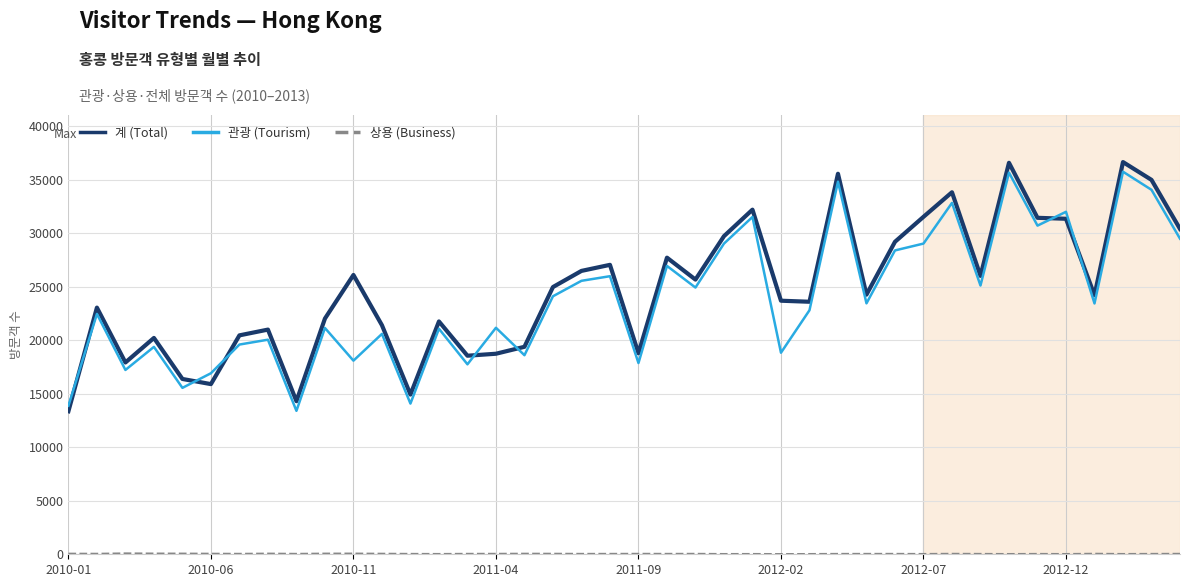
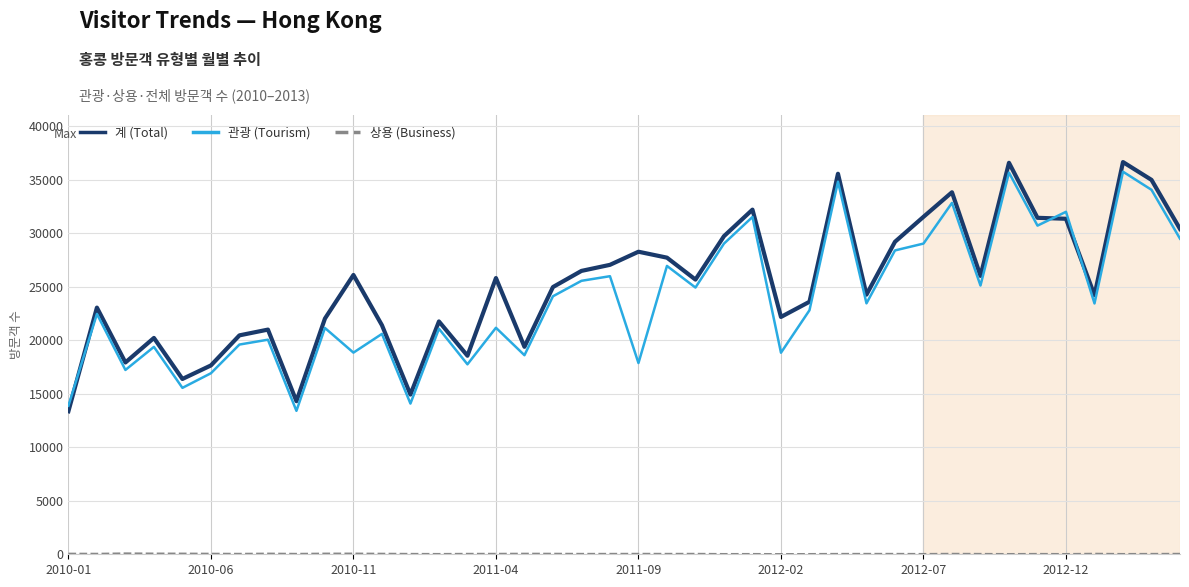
  {
    "계 (Total)": {
      "2010-01": 13400,
-     "2010-06": 15900,
+     "2010-06": 17600,
      "2010-11": 26100,
-     "2011-04": 18700,
-     "2011-09": 18800,
-     "2012-02": 23700,
+     "2011-04": 25800,
+     "2011-09": 28300,
+     "2012-02": 22200,
      "2012-07": 31500,
      "2012-12": 31400
    },
    "관광 (Tourism)": {
      "2010-01": 13900,
      "2010-06": 16900,
-     "2010-11": 18100,
+     "2010-11": 18800,
      "2011-04": 21200,
      "2011-09": 17900,
      "2012-02": 18800,
      "2012-07": 29000,
      "2012-12": 32000
    },
    "상용 (Business)": {
      "2010-01": 100,
      "2010-06": 100,
      "2010-11": 100,
      "2011-04": 0,
      "2011-09": 0,
      "2012-02": 0,
      "2012-07": 0,
      "2012-12": 0
    }
  }
